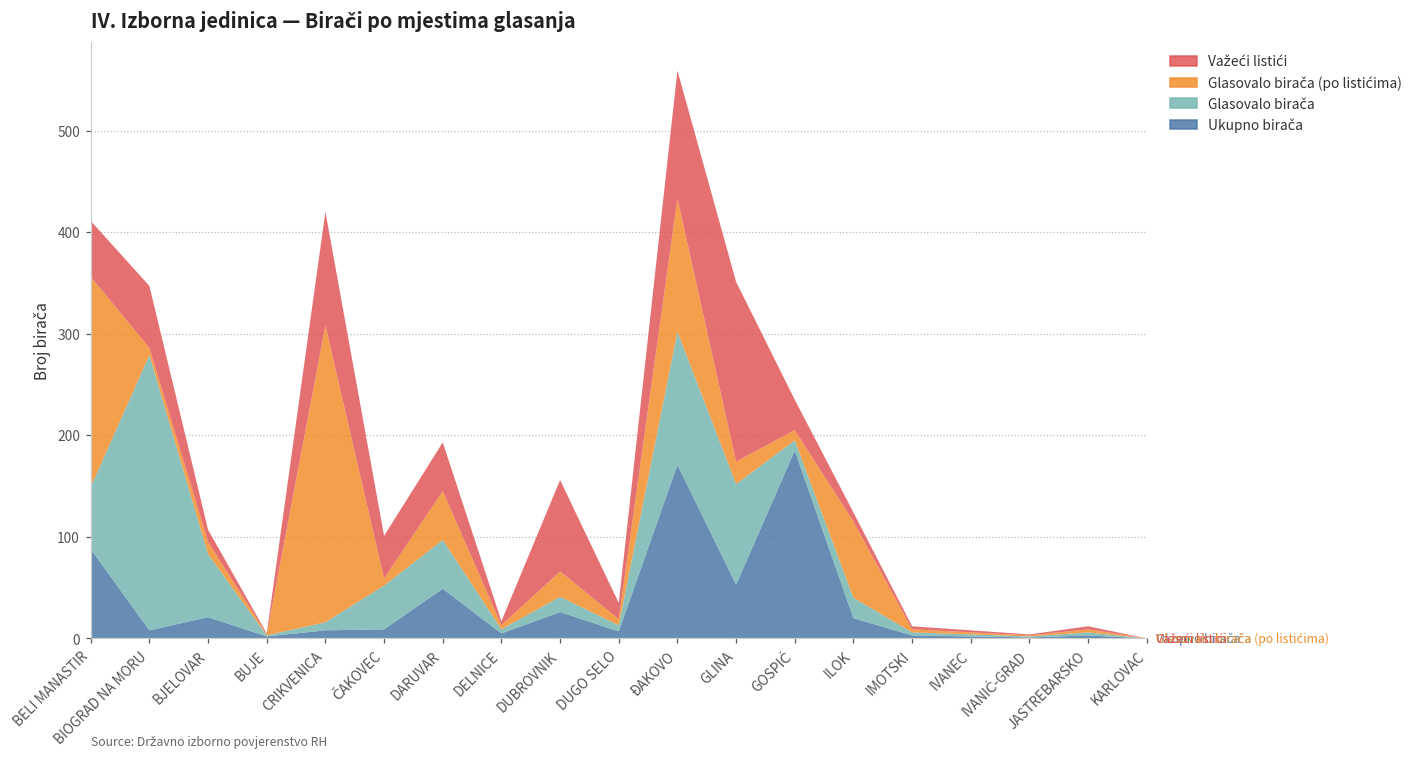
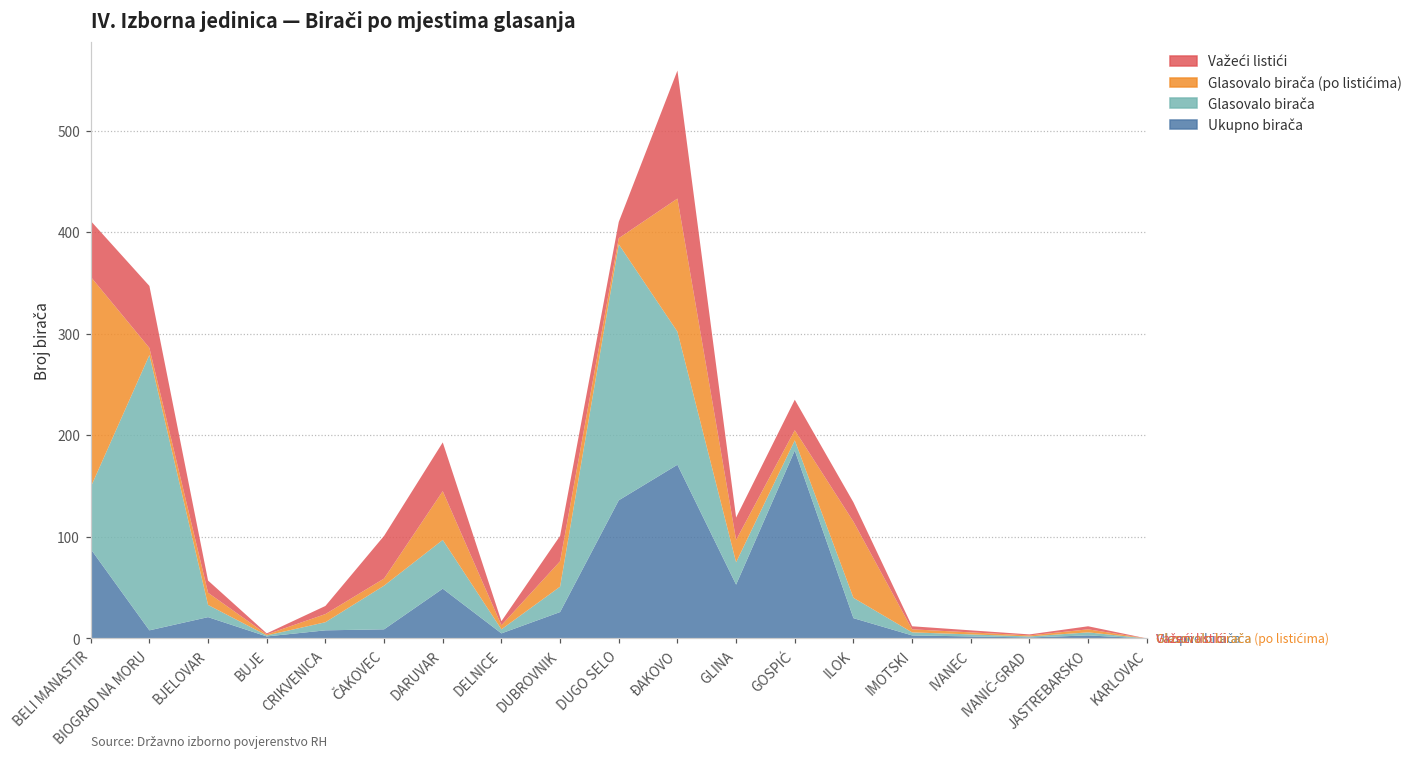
  {
    "Ukupno birača": {
      "BELI MANASTIR": 90,
      "BIOGRAD NA MORU": 10,
      "BJELOVAR": 20,
      "CRIKVENICA": 10,
      "ČAKOVEC": 10,
      "DARUVAR": 50,
      "DELNICE": 10,
      "DUBROVNIK": 30,
-     "DUGO SELO": 10,
+     "DUGO SELO": 140,
      "ĐAKOVO": 170,
      "GLINA": 50,
      "GOSPIĆ": 190,
      "ILOK": 20,
      "IMOTSKI": 0,
      "JASTREBARSKO": 0
    },
    "Glasovalo birača": {
      "BELI MANASTIR": 60,
      "BIOGRAD NA MORU": 270,
-     "BJELOVAR": 60,
+     "BJELOVAR": 10,
      "CRIKVENICA": 10,
      "ČAKOVEC": 40,
      "DARUVAR": 50,
      "DELNICE": 0,
-     "DUBROVNIK": 20,
-     "DUGO SELO": 10,
+     "DUBROVNIK": 30,
+     "DUGO SELO": 250,
      "ĐAKOVO": 130,
-     "GLINA": 100,
+     "GLINA": 20,
      "GOSPIĆ": 10,
      "ILOK": 20,
      "IMOTSKI": 0,
      "JASTREBARSKO": 0
    },
    "Glasovalo birača (po listićima)": {
      "BELI MANASTIR": 210,
      "BIOGRAD NA MORU": 10,
      "BJELOVAR": 10,
-     "CRIKVENICA": 290,
+     "CRIKVENICA": 10,
      "ČAKOVEC": 10,
      "DARUVAR": 50,
      "DELNICE": 0,
      "DUBROVNIK": 30,
      "DUGO SELO": 10,
      "ĐAKOVO": 130,
      "GLINA": 20,
      "GOSPIĆ": 10,
      "ILOK": 80,
      "IMOTSKI": 0,
      "JASTREBARSKO": 0
    },
    "Važeći listići": {
      "BELI MANASTIR": 60,
      "BIOGRAD NA MORU": 60,
      "BJELOVAR": 10,
-     "CRIKVENICA": 110,
+     "CRIKVENICA": 10,
      "ČAKOVEC": 40,
      "DARUVAR": 50,
      "DELNICE": 0,
-     "DUBROVNIK": 90,
+     "DUBROVNIK": 30,
      "DUGO SELO": 20,
      "ĐAKOVO": 130,
-     "GLINA": 180,
+     "GLINA": 20,
      "GOSPIĆ": 30,
-     "ILOK": 10,
+     "ILOK": 20,
      "IMOTSKI": 0,
      "JASTREBARSKO": 0
    }
  }
